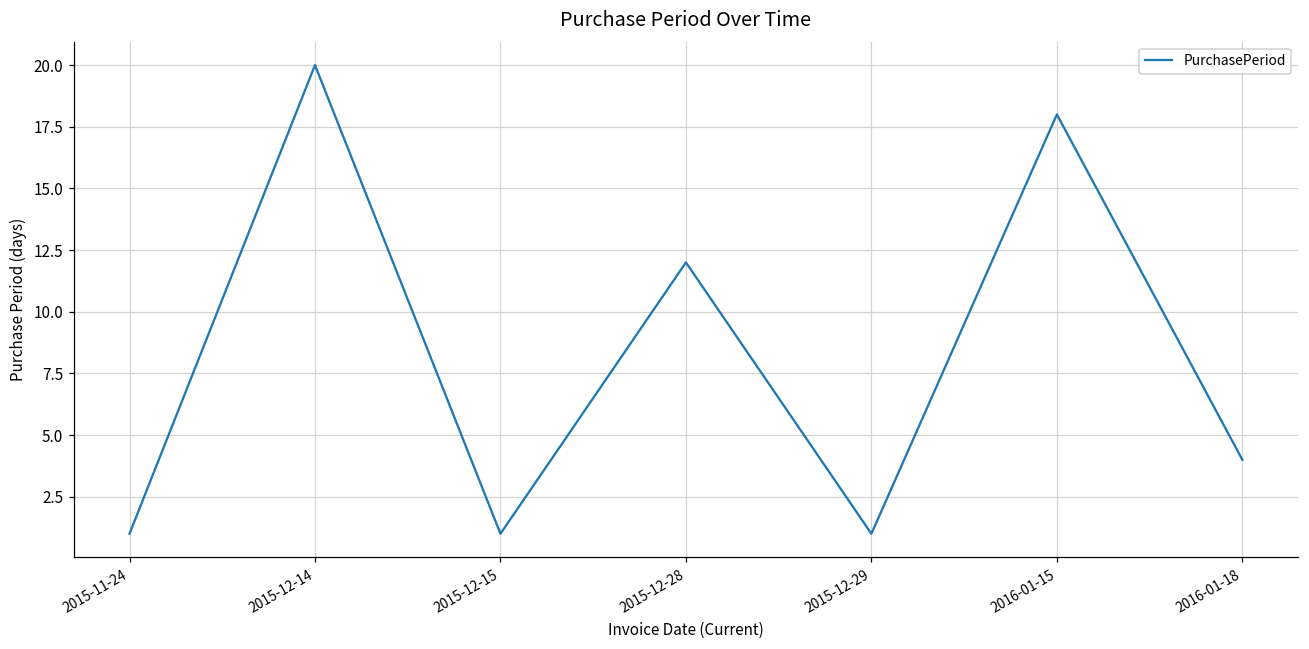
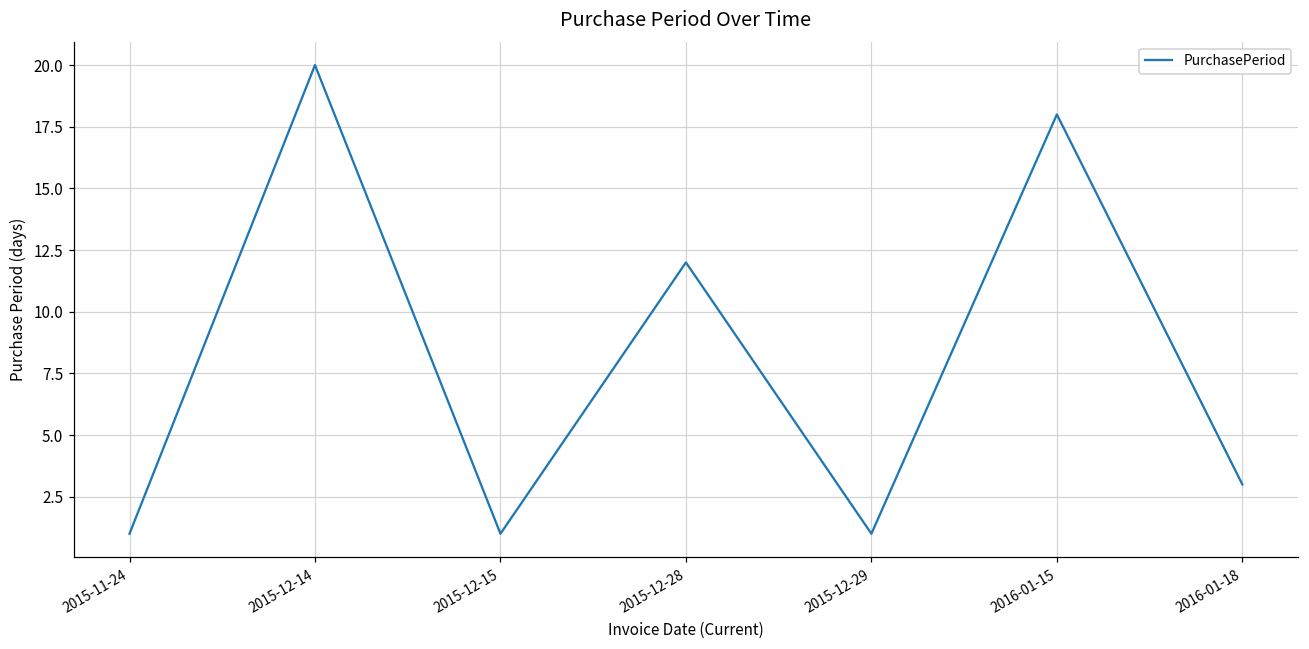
  {
    "2015-11-24": 1,
    "2015-12-14": 20,
    "2015-12-15": 1,
    "2015-12-28": 12,
    "2015-12-29": 1,
    "2016-01-15": 18,
-   "2016-01-18": 4
+   "2016-01-18": 3
  }
